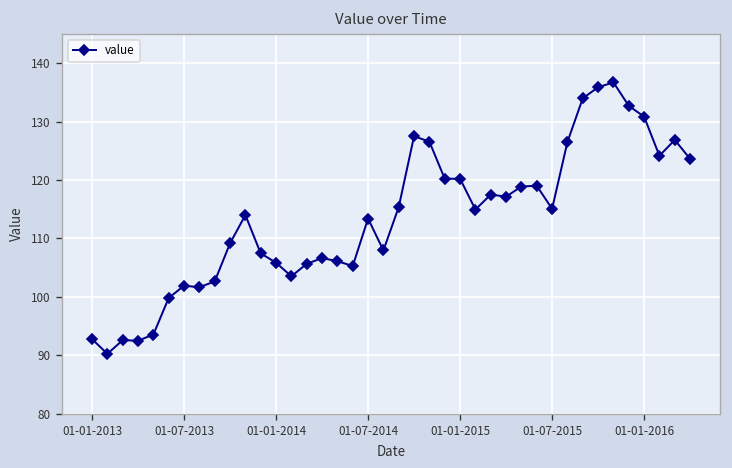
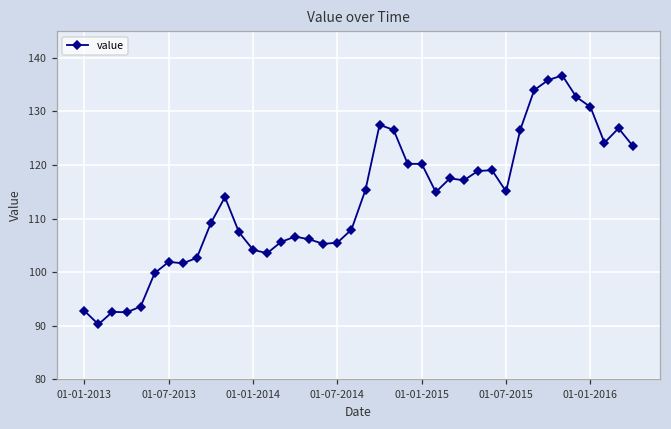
  {
    "01-01-2013": 93,
    "01-07-2013": 102,
-   "01-01-2014": 106,
-   "01-07-2014": 113,
+   "01-01-2014": 104,
+   "01-07-2014": 105,
    "01-01-2015": 120,
    "01-07-2015": 115,
    "01-01-2016": 131
  }
